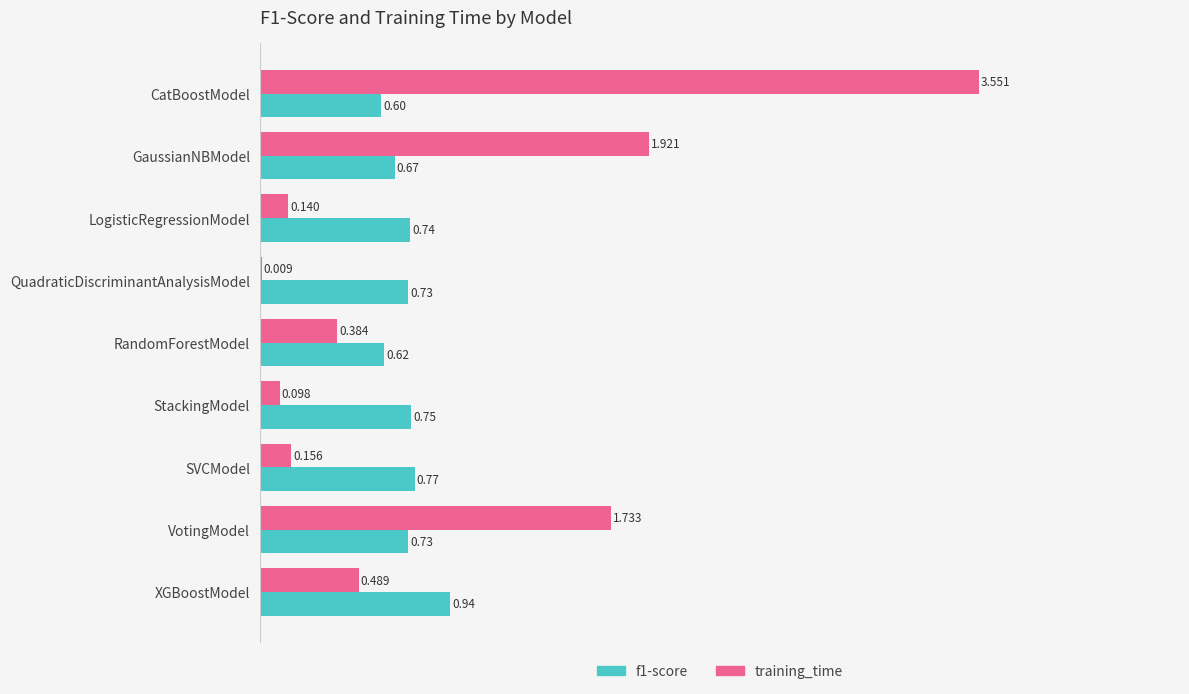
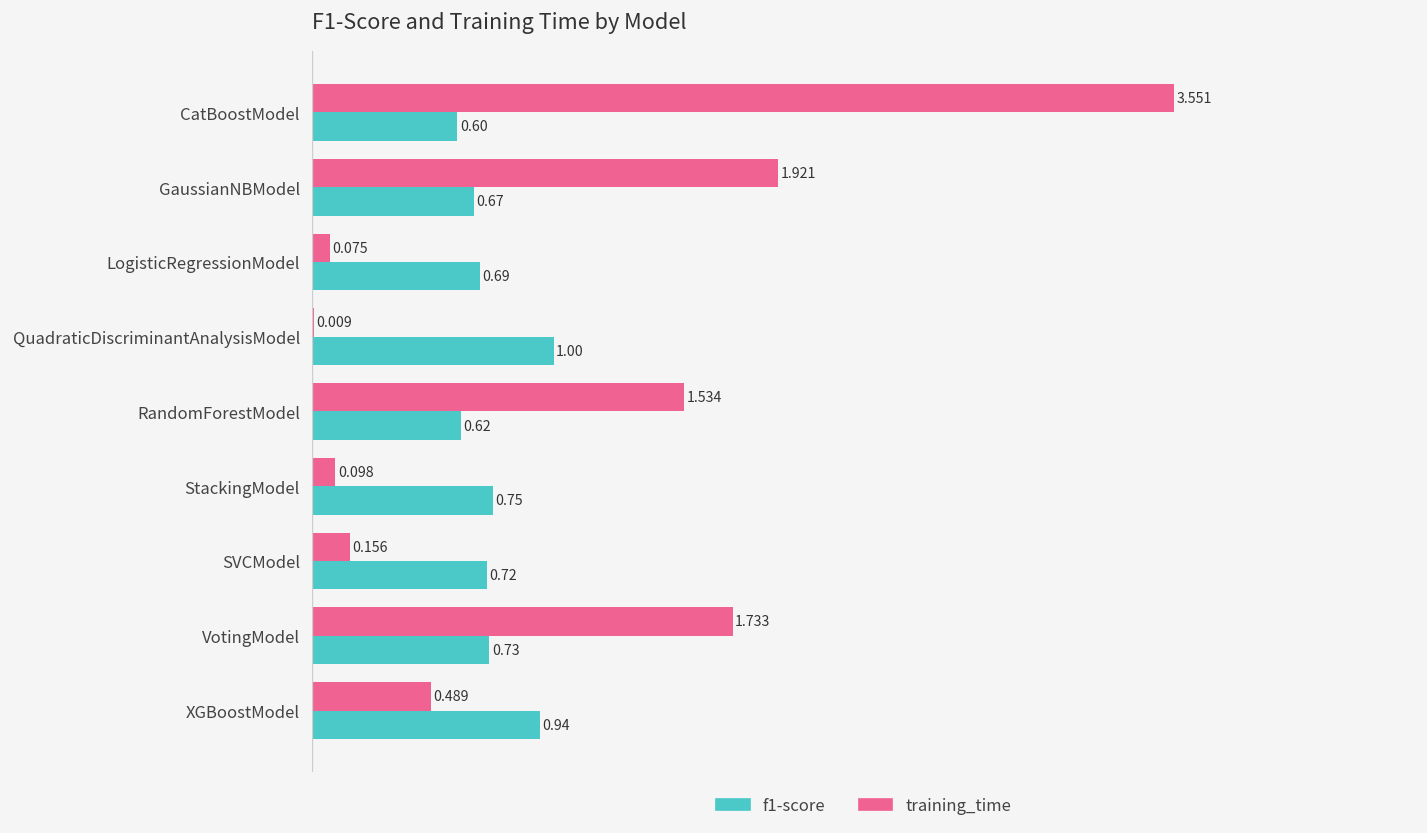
  {
    "f1-score": {
      "CatBoostModel": 0.60,
      "GaussianNBModel": 0.67,
-     "LogisticRegressionModel": 0.74,
-     "QuadraticDiscriminantAnalysisModel": 0.73,
+     "LogisticRegressionModel": 0.69,
+     "QuadraticDiscriminantAnalysisModel": 1.00,
      "RandomForestModel": 0.62,
      "StackingModel": 0.75,
-     "SVCModel": 0.77,
+     "SVCModel": 0.72,
      "VotingModel": 0.73,
      "XGBoostModel": 0.94
    },
    "training_time": {
      "CatBoostModel": 3.551,
      "GaussianNBModel": 1.921,
-     "LogisticRegressionModel": 0.140,
+     "LogisticRegressionModel": 0.075,
      "QuadraticDiscriminantAnalysisModel": 0.009,
-     "RandomForestModel": 0.384,
+     "RandomForestModel": 1.534,
      "StackingModel": 0.098,
      "SVCModel": 0.156,
      "VotingModel": 1.733,
      "XGBoostModel": 0.489
    }
  }
